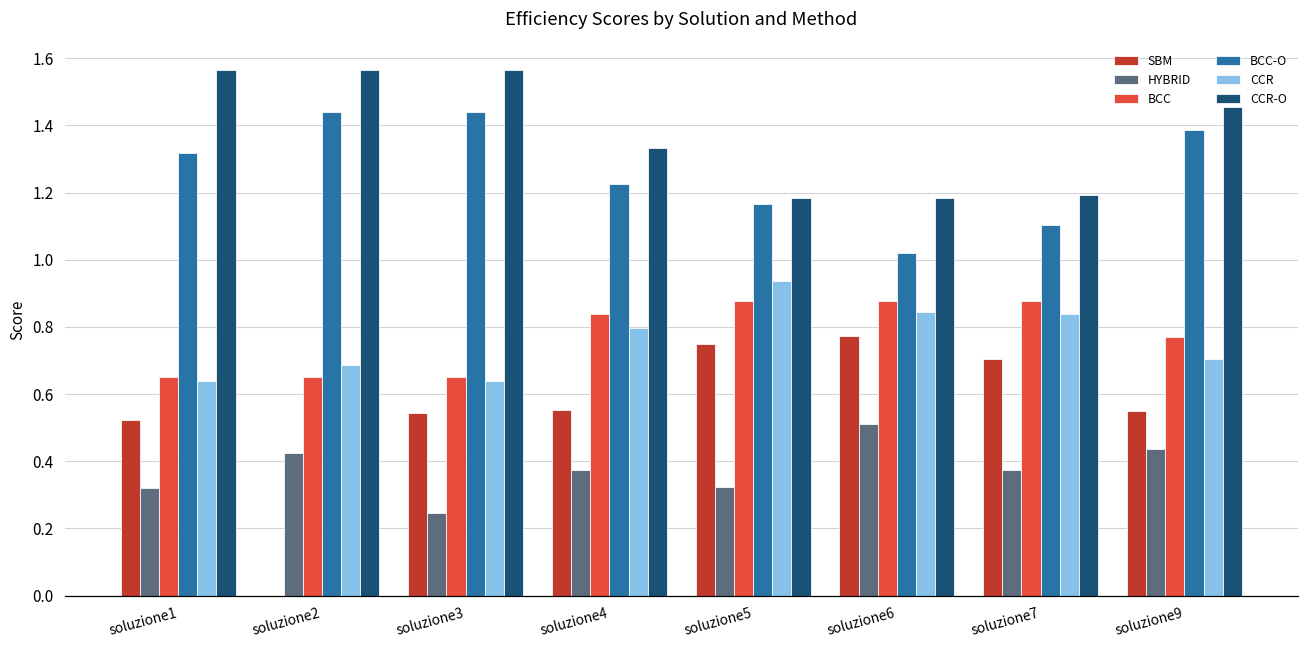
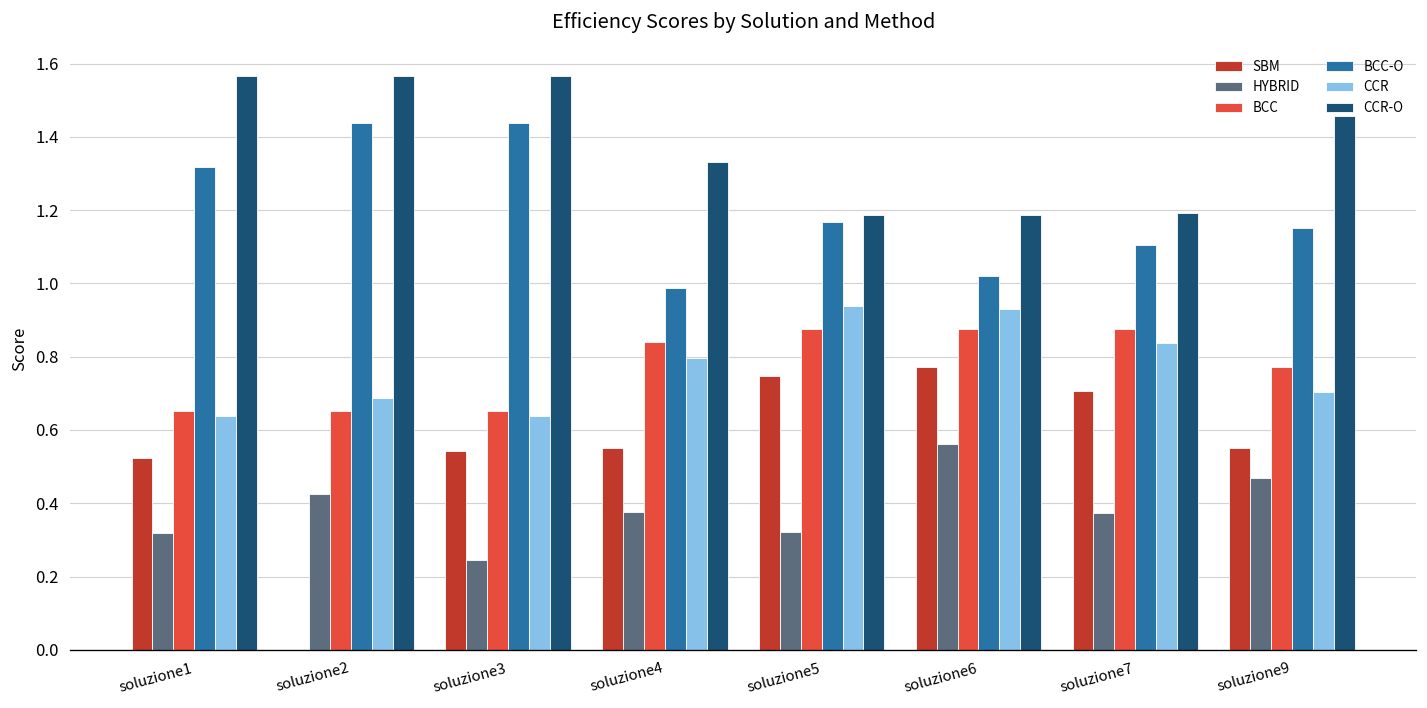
  {
    "HYBRID": {
      "soluzione1": 0.32,
      "soluzione2": 0.43,
      "soluzione3": 0.25,
      "soluzione4": 0.38,
      "soluzione5": 0.32,
-     "soluzione6": 0.51,
+     "soluzione6": 0.56,
      "soluzione7": 0.37,
-     "soluzione9": 0.44
+     "soluzione9": 0.47
    },
    "BCC-O": {
      "soluzione1": 1.32,
      "soluzione2": 1.44,
      "soluzione3": 1.44,
-     "soluzione4": 1.23,
+     "soluzione4": 0.99,
      "soluzione5": 1.17,
      "soluzione6": 1.02,
      "soluzione7": 1.10,
-     "soluzione9": 1.39
+     "soluzione9": 1.15
    },
    "CCR": {
      "soluzione1": 0.64,
      "soluzione2": 0.69,
      "soluzione3": 0.64,
      "soluzione4": 0.80,
      "soluzione5": 0.94,
-     "soluzione6": 0.84,
+     "soluzione6": 0.93,
      "soluzione7": 0.84,
      "soluzione9": 0.70
    },
    "CCR-O": {
      "soluzione1": 1.57,
      "soluzione2": 1.57,
      "soluzione3": 1.57,
      "soluzione4": 1.33,
      "soluzione5": 1.19,
      "soluzione6": 1.19,
      "soluzione7": 1.19,
      "soluzione9": 1.46
    }
  }
